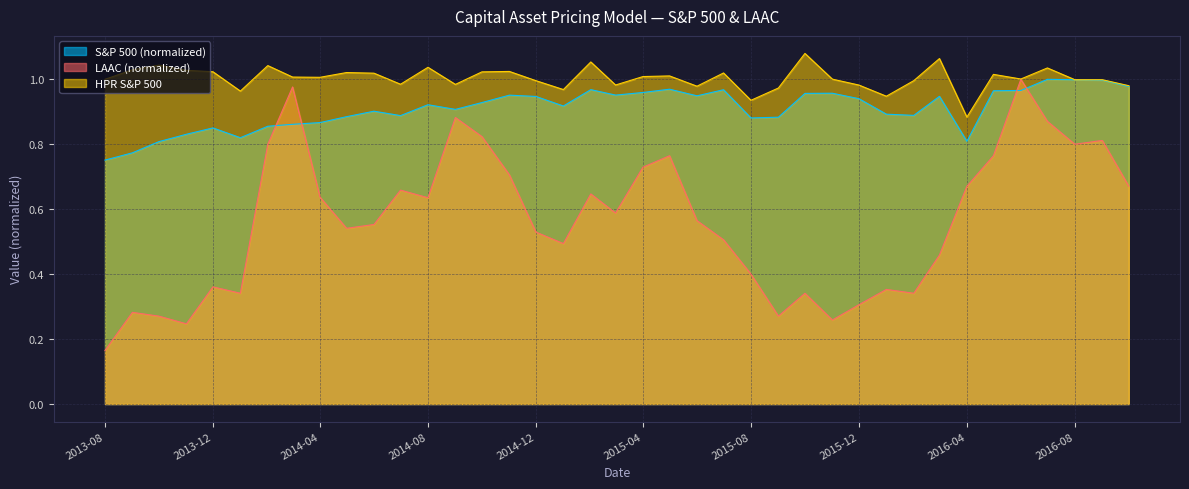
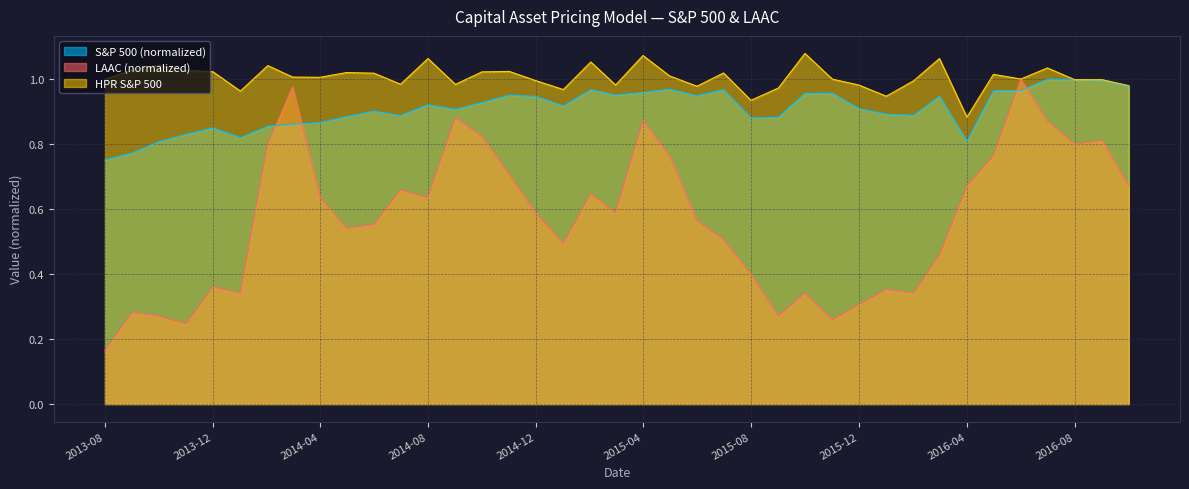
  {
    "S&P 500 (normalized)": {
      "2013-08": 0.75,
      "2013-12": 0.85,
      "2014-04": 0.87,
      "2014-08": 0.92,
      "2014-12": 0.95,
      "2015-04": 0.96,
      "2015-08": 0.88,
-     "2015-12": 0.94,
+     "2015-12": 0.91,
      "2016-04": 0.81
    },
    "LAAC (normalized)": {
      "2013-08": 0.16,
      "2013-12": 0.36,
      "2014-04": 0.64,
      "2014-08": 0.64,
-     "2014-12": 0.53,
-     "2015-04": 0.73,
+     "2014-12": 0.59,
+     "2015-04": 0.87,
      "2015-08": 0.40,
      "2015-12": 0.31,
      "2016-04": 0.67,
      "2016-08": 0.80
    },
    "HPR S&P 500": {
      "2013-12": 1.02,
      "2014-04": 1.01,
-     "2014-08": 1.04,
+     "2014-08": 1.06,
      "2014-12": 1.00,
-     "2015-04": 1.01,
+     "2015-04": 1.07,
      "2015-08": 0.94,
      "2015-12": 0.98,
      "2016-04": 0.88
    }
  }
